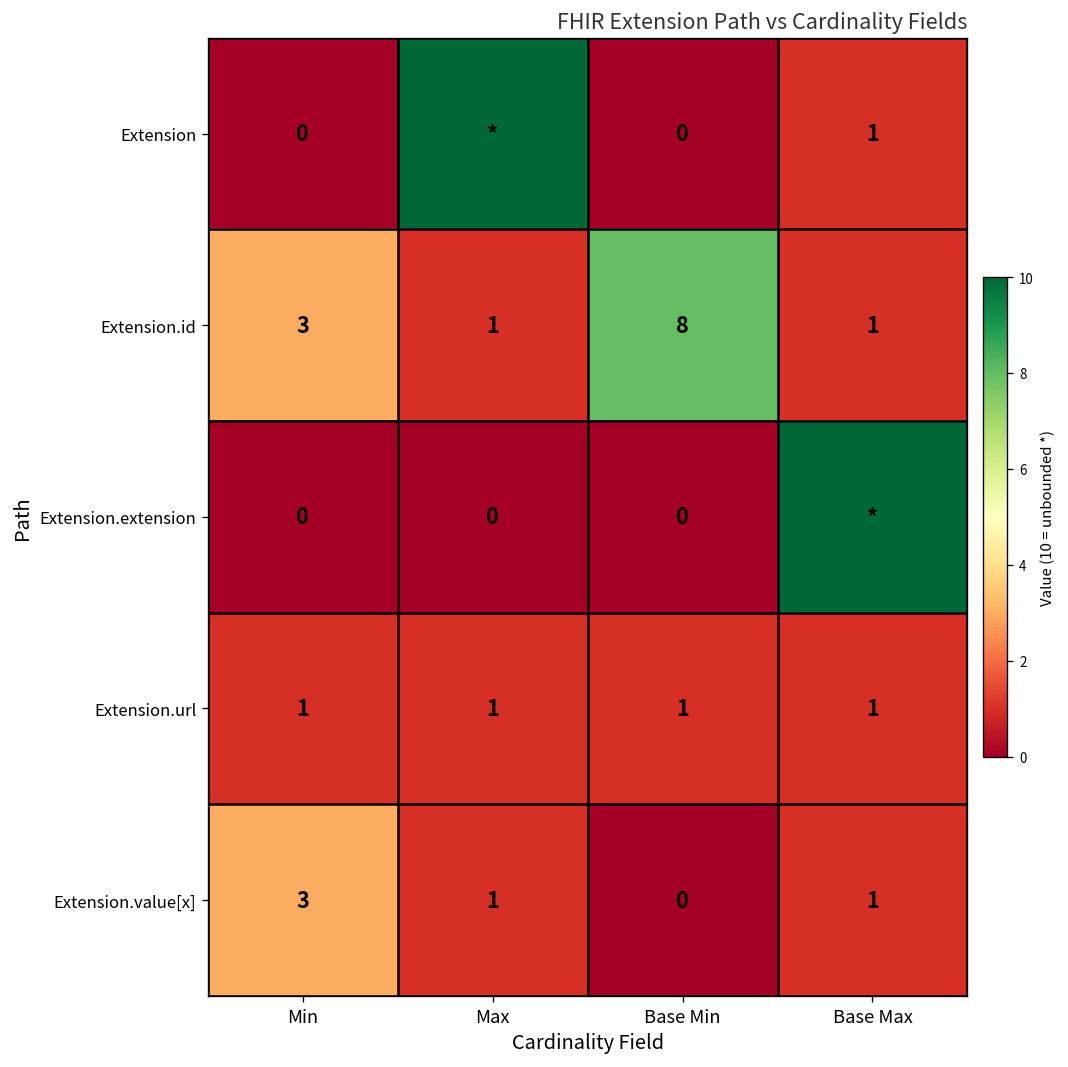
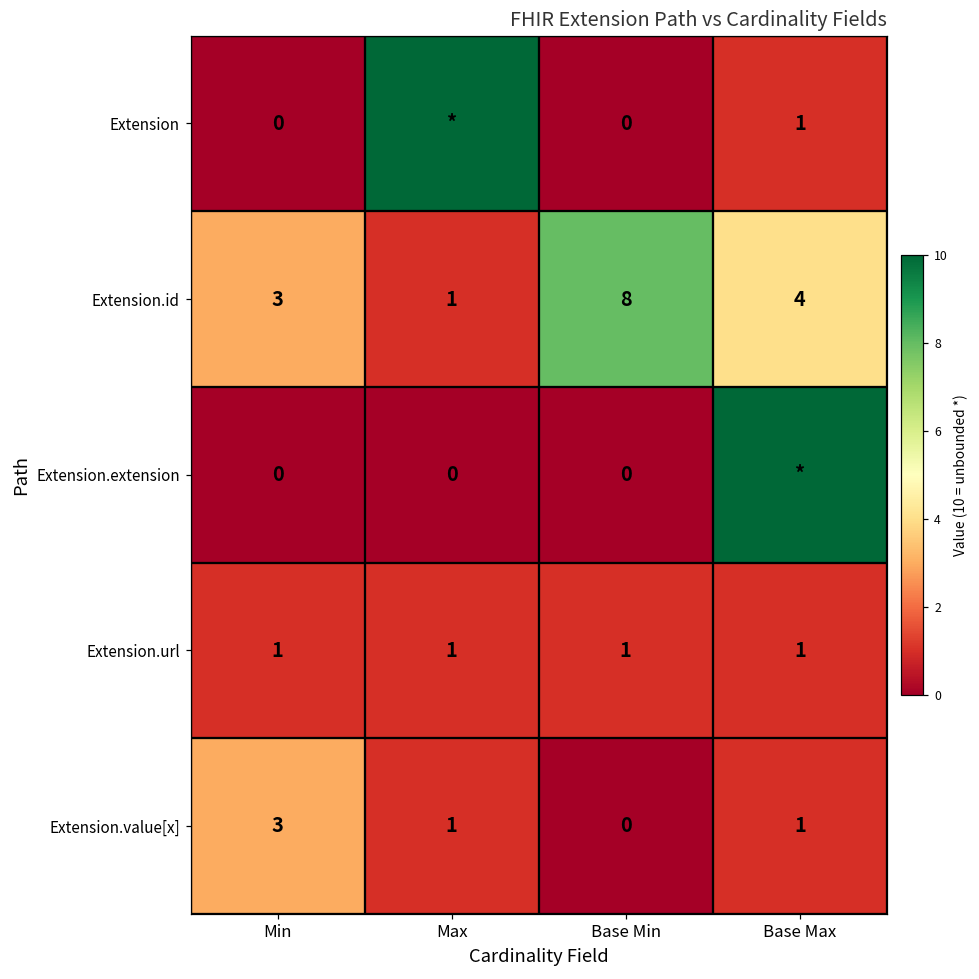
  {
    "Extension": {
      "Min": 0,
      "Base Min": 0,
      "Base Max": 1
    },
    "Extension.id": {
      "Min": 3,
      "Max": 1,
      "Base Min": 8,
-     "Base Max": 1
+     "Base Max": 4
    },
    "Extension.extension": {
      "Min": 0,
      "Max": 0,
      "Base Min": 0
    },
    "Extension.url": {
      "Min": 1,
      "Max": 1,
      "Base Min": 1,
      "Base Max": 1
    },
    "Extension.value[x]": {
      "Min": 3,
      "Max": 1,
      "Base Min": 0,
      "Base Max": 1
    }
  }
